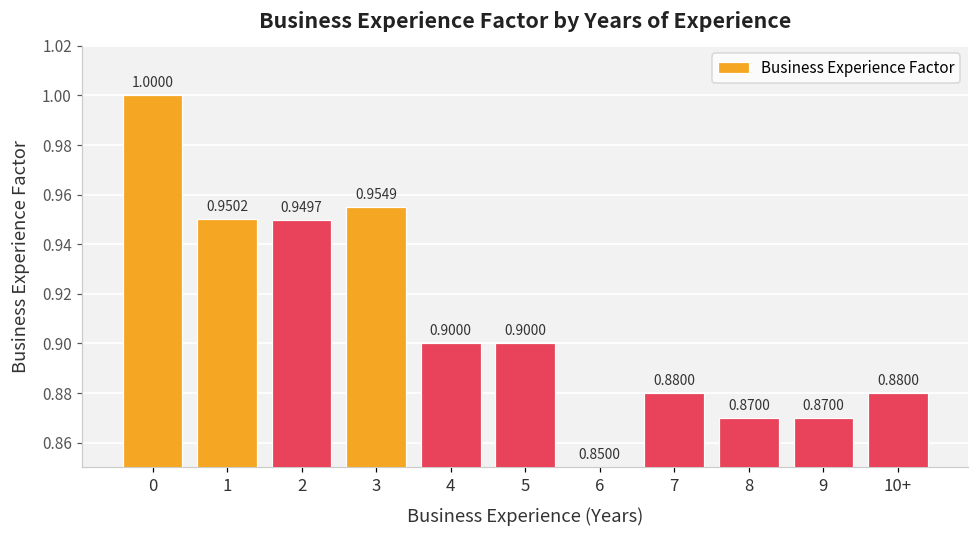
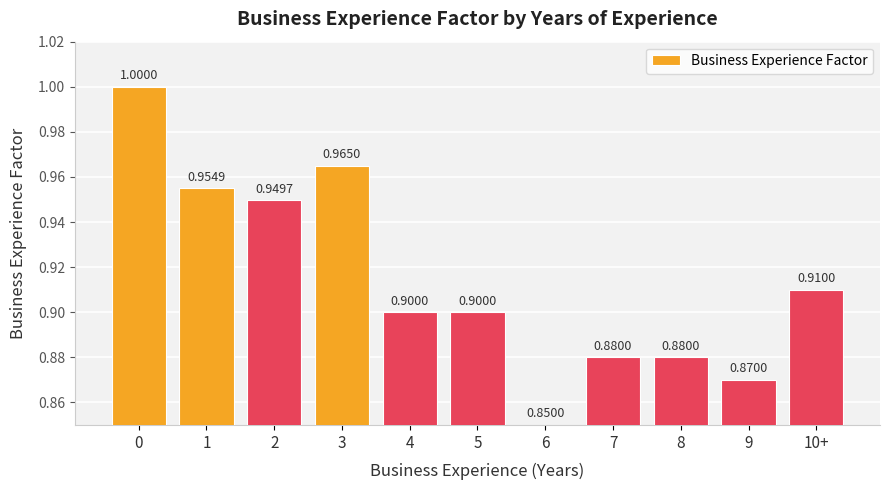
  {
    "0": 1.0000,
-   "1": 0.9502,
+   "1": 0.9549,
    "2": 0.9497,
-   "3": 0.9549,
+   "3": 0.9650,
    "4": 0.9000,
    "5": 0.9000,
    "6": 0.8500,
    "7": 0.8800,
-   "8": 0.8700,
+   "8": 0.8800,
    "9": 0.8700,
-   "10+": 0.8800
+   "10+": 0.9100
  }
